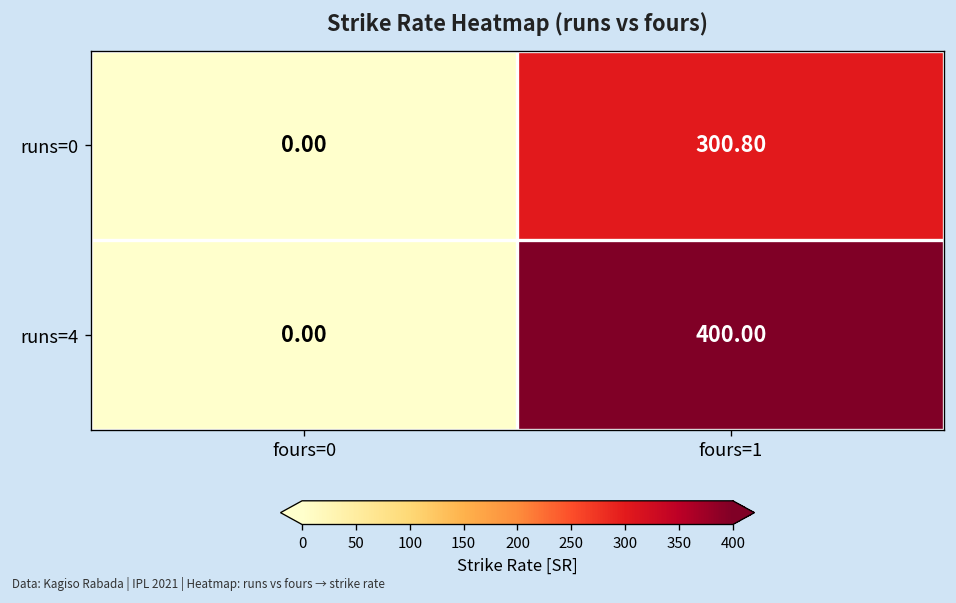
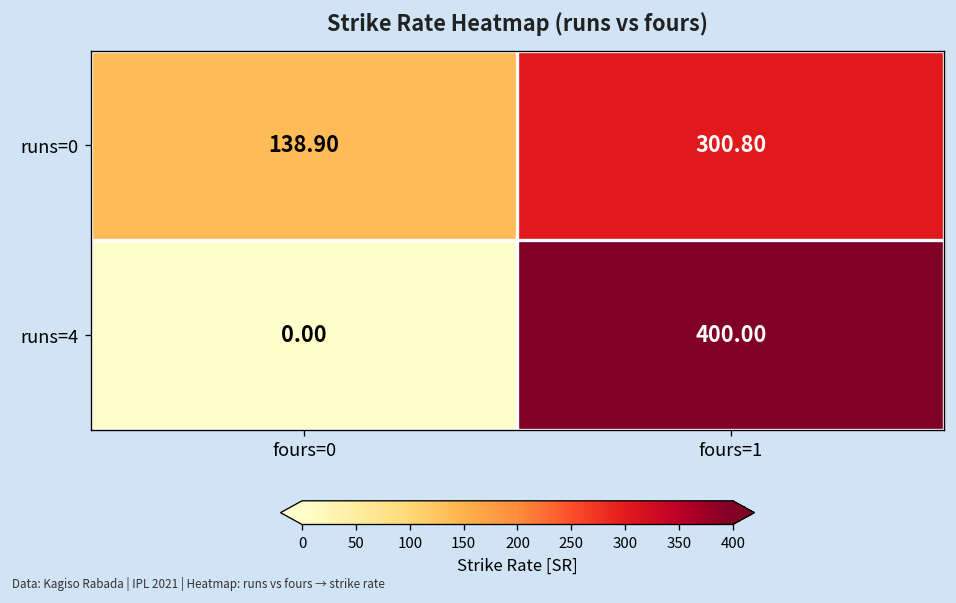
  {
    "runs=0": {
-     "fours=0": 0.00,
+     "fours=0": 138.90,
      "fours=1": 300.80
    },
    "runs=4": {
      "fours=0": 0.00,
      "fours=1": 400.00
    }
  }
